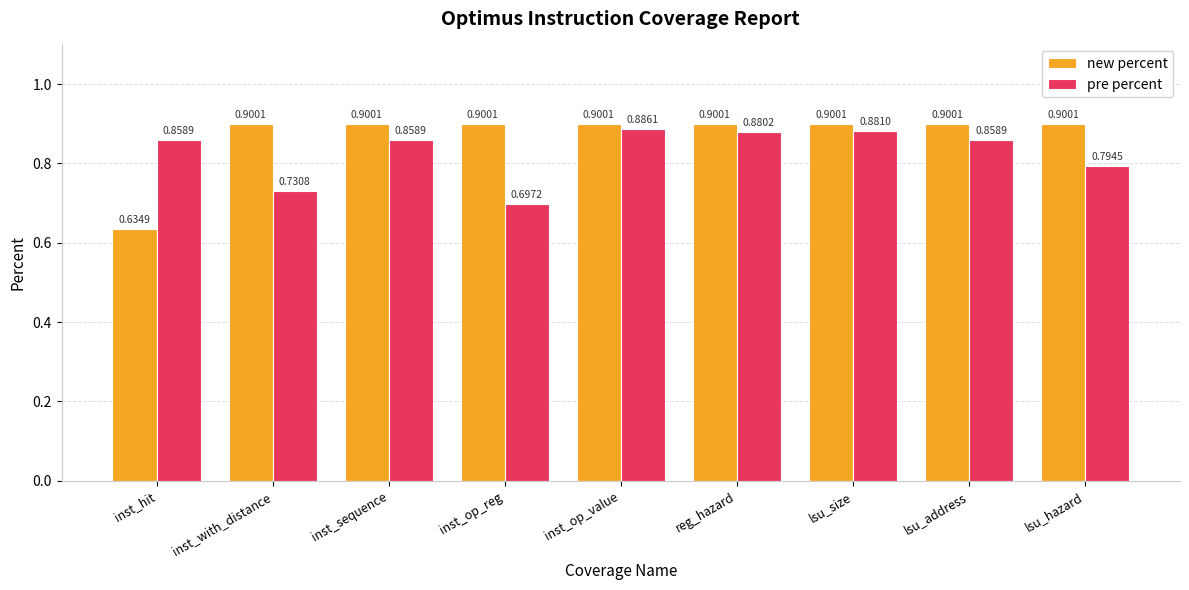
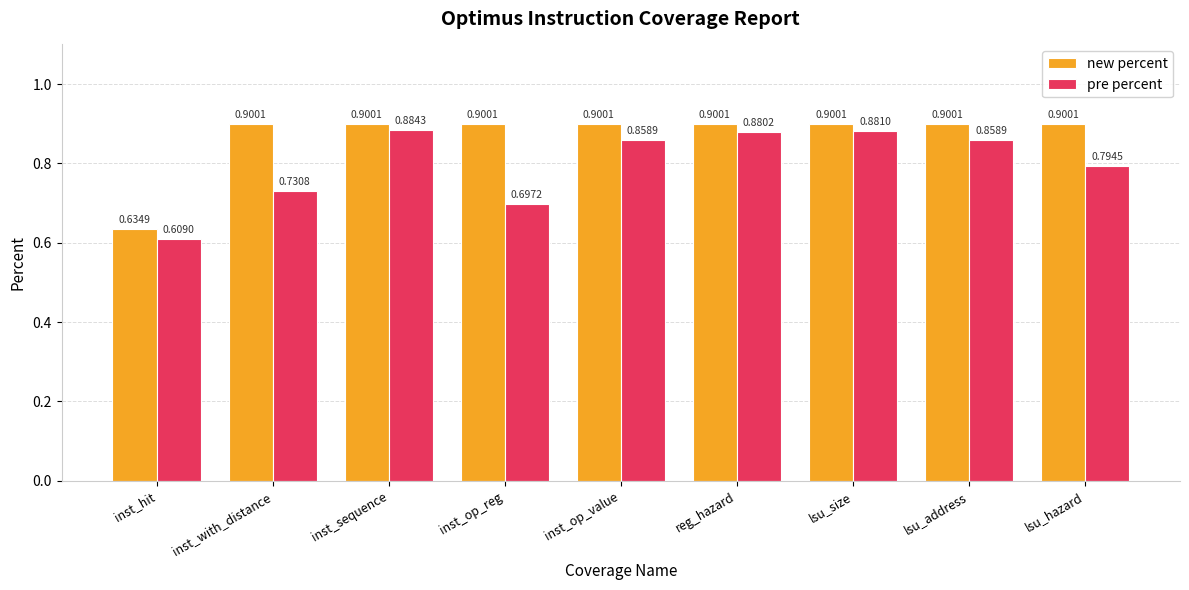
  {
    "new percent": {
      "inst_hit": 0.6349,
      "inst_with_distance": 0.9001,
      "inst_sequence": 0.9001,
      "inst_op_reg": 0.9001,
      "inst_op_value": 0.9001,
      "reg_hazard": 0.9001,
      "lsu_size": 0.9001,
      "lsu_address": 0.9001,
      "lsu_hazard": 0.9001
    },
    "pre percent": {
-     "inst_hit": 0.8589,
+     "inst_hit": 0.6090,
      "inst_with_distance": 0.7308,
-     "inst_sequence": 0.8589,
+     "inst_sequence": 0.8843,
      "inst_op_reg": 0.6972,
-     "inst_op_value": 0.8861,
+     "inst_op_value": 0.8589,
      "reg_hazard": 0.8802,
      "lsu_size": 0.8810,
      "lsu_address": 0.8589,
      "lsu_hazard": 0.7945
    }
  }
